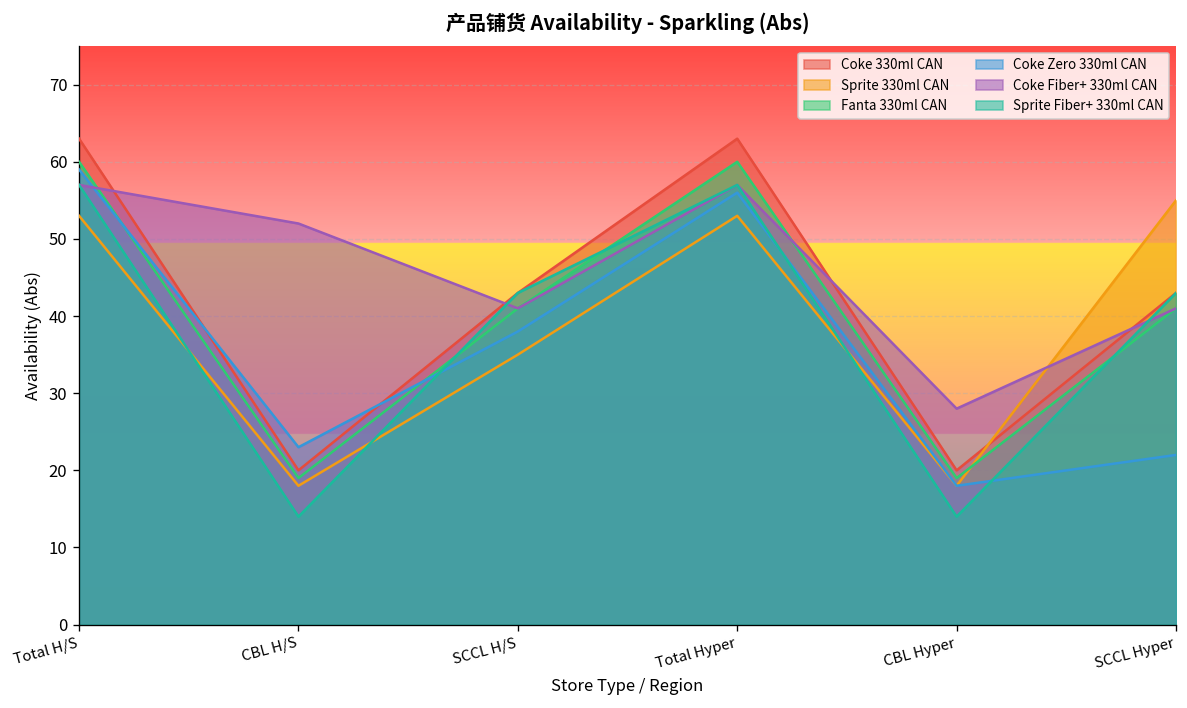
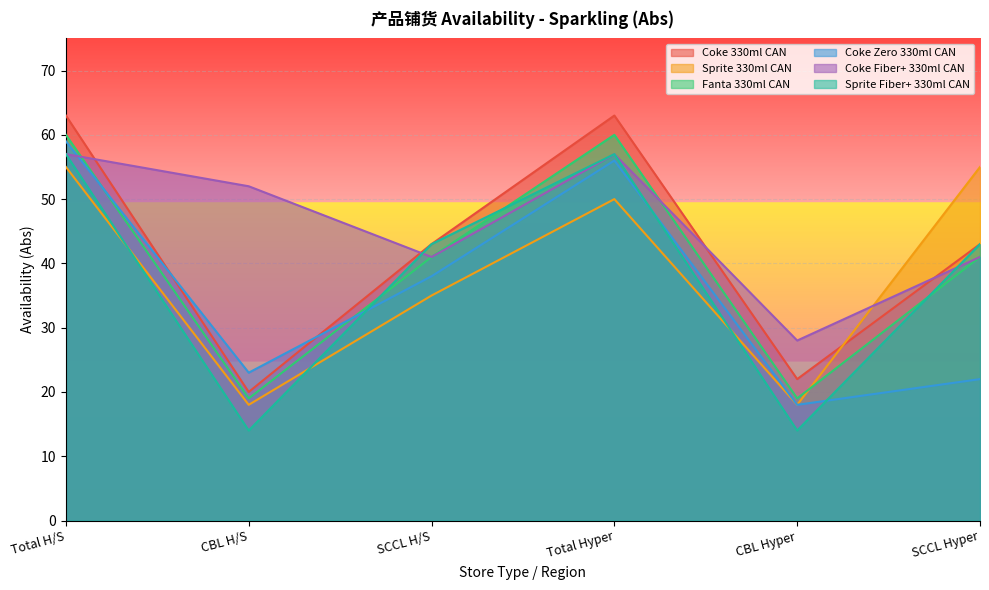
  {
    "Coke 330ml CAN": {
      "Total H/S": 63,
      "CBL H/S": 20,
      "Total Hyper": 63,
-     "CBL Hyper": 20
+     "CBL Hyper": 22
    },
    "Sprite 330ml CAN": {
-     "Total H/S": 53,
+     "Total H/S": 55,
      "CBL H/S": 18,
      "SCCL H/S": 35,
-     "Total Hyper": 53,
+     "Total Hyper": 50,
      "SCCL Hyper": 55
    },
    "Coke Zero 330ml CAN": {
      "Total H/S": 59,
      "CBL H/S": 23,
      "SCCL H/S": 38,
      "Total Hyper": 56,
      "SCCL Hyper": 22
    },
    "Coke Fiber+ 330ml CAN": {
      "CBL H/S": 52,
      "CBL Hyper": 28
    }
  }
